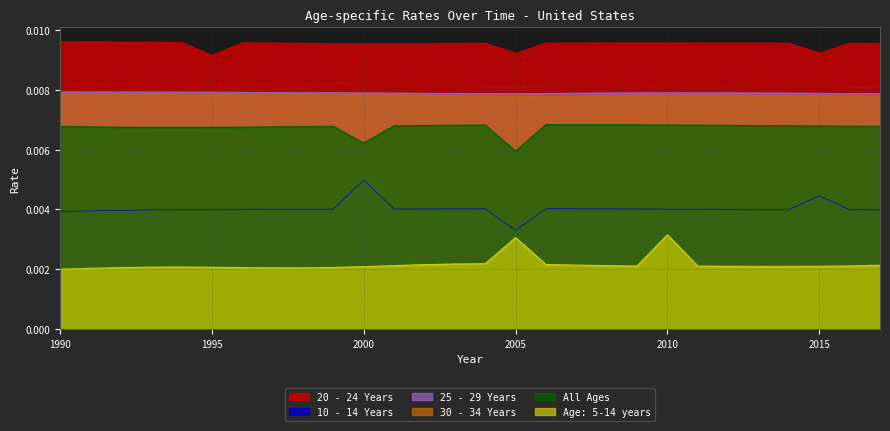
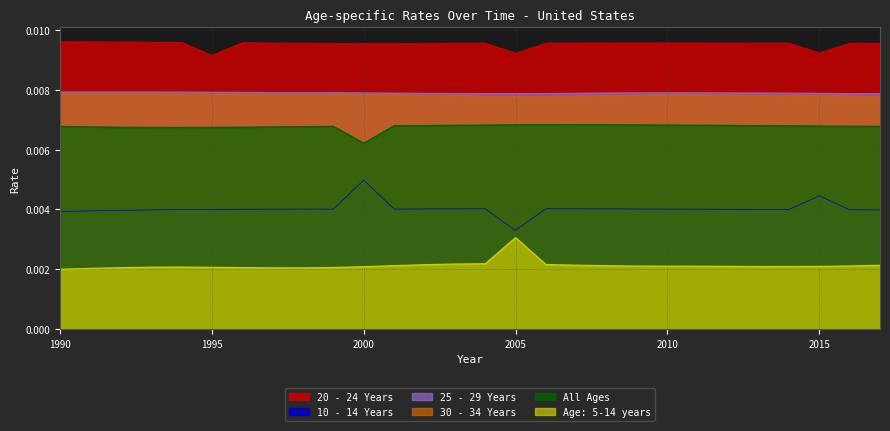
  {
    "20 - 24 Years": {
      "1990": 0.0096,
      "1995": 0.0092,
      "2000": 0.0095,
      "2005": 0.0092,
      "2010": 0.0096,
      "2015": 0.0092
    },
    "10 - 14 Years": {
      "1990": 0.0039,
      "1995": 0.0040,
      "2000": 0.0050,
      "2005": 0.0033,
      "2010": 0.0040,
      "2015": 0.0045
    },
    "25 - 29 Years": {
      "2005": 0.0079
    },
    "30 - 34 Years": {
      "2005": 0.0078
    },
    "All Ages": {
      "1990": 0.0068,
      "1995": 0.0067,
      "2000": 0.0062,
-     "2005": 0.0059,
+     "2005": 0.0068,
      "2010": 0.0068,
      "2015": 0.0068
    },
    "Age: 5-14 years": {
      "1990": 0.0020,
      "1995": 0.0021,
      "2000": 0.0021,
      "2005": 0.0031,
-     "2010": 0.0032,
+     "2010": 0.0021,
      "2015": 0.0021
    }
  }
